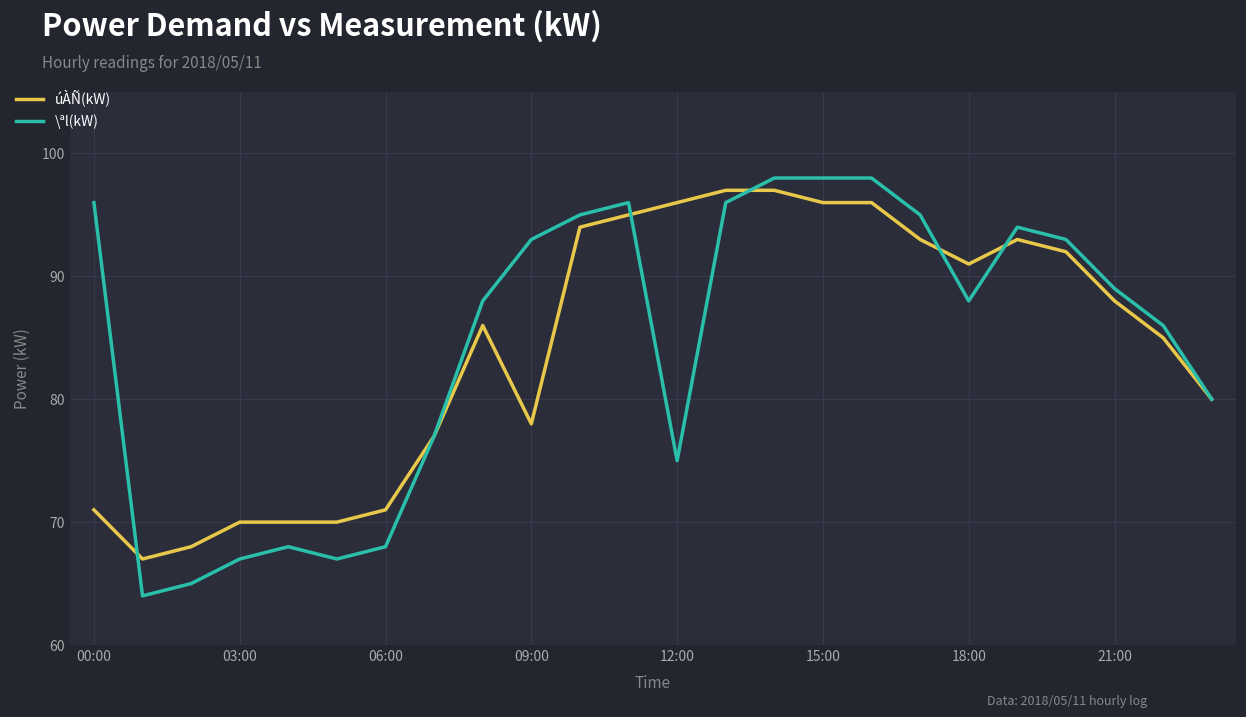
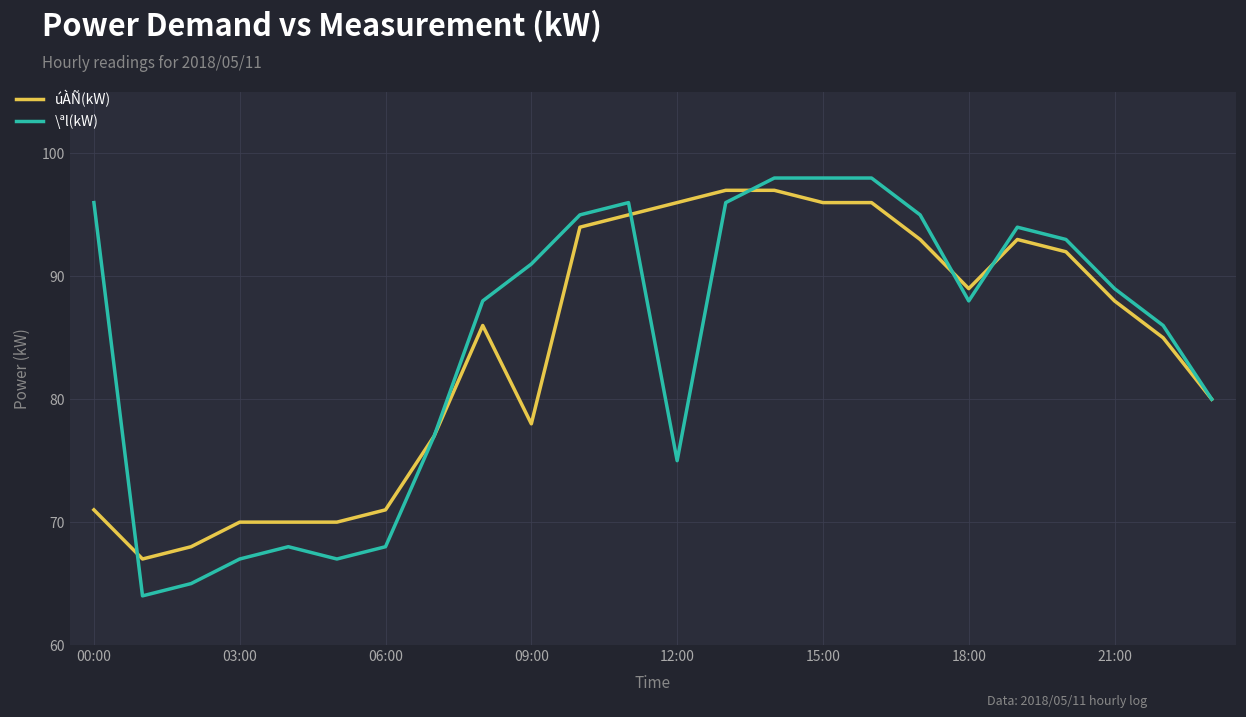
  {
    "úÀÑ(kW)": {
      "00:00": 71,
      "03:00": 70,
      "06:00": 71,
      "09:00": 78,
      "12:00": 96,
      "15:00": 96,
-     "18:00": 91,
+     "18:00": 89,
      "21:00": 88
    },
    "\\ªl(kW)": {
      "00:00": 96,
      "03:00": 67,
      "06:00": 68,
-     "09:00": 93,
+     "09:00": 91,
      "12:00": 75,
      "15:00": 98,
      "18:00": 88,
      "21:00": 89
    }
  }
